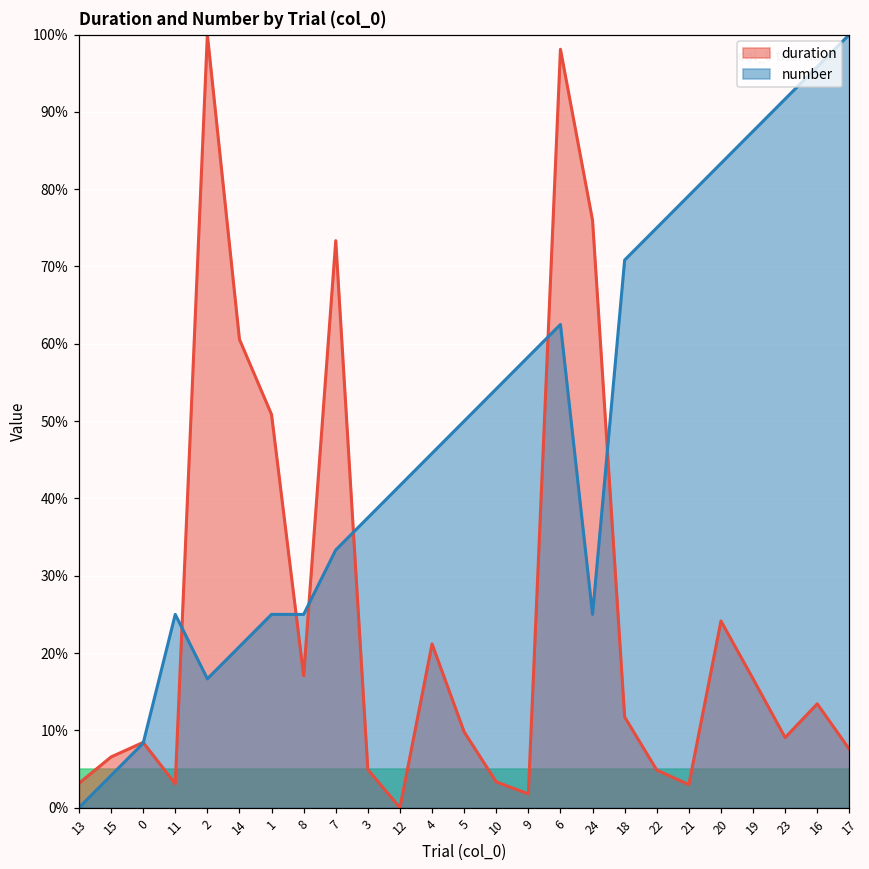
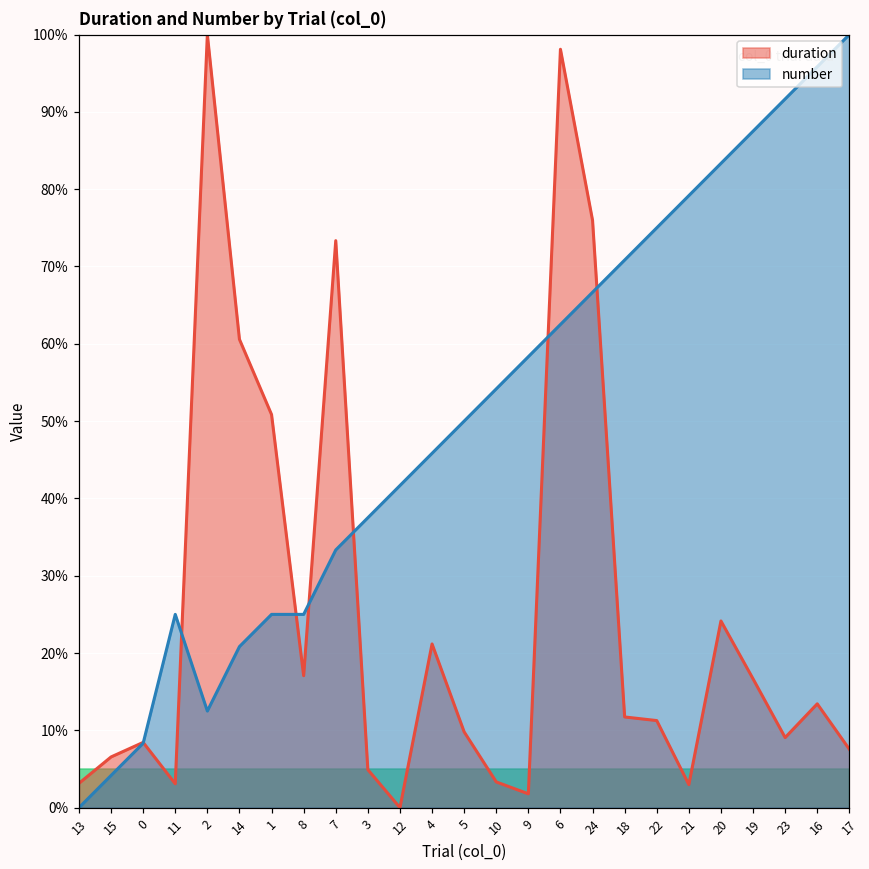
  {
    "duration": {
      "13": "3%",
      "15": "7%",
      "11": "3%",
      "2": "100%",
      "14": "61%",
      "1": "51%",
      "8": "17%",
      "7": "73%",
      "3": "5%",
      "12": "0%",
      "4": "21%",
      "5": "10%",
      "10": "3%",
      "9": "2%",
      "6": "98%",
      "24": "76%",
      "18": "12%",
-     "22": "5%",
+     "22": "11%",
      "21": "3%",
      "20": "24%",
      "19": "17%",
      "23": "9%",
      "16": "13%",
      "17": "8%"
    },
    "number": {
      "13": "0%",
      "15": "4%",
      "11": "25%",
-     "2": "17%",
+     "2": "13%",
      "14": "21%",
      "1": "25%",
      "8": "25%",
      "7": "33%",
      "3": "38%",
      "12": "42%",
      "4": "46%",
      "5": "50%",
      "10": "54%",
      "9": "58%",
      "6": "63%",
-     "24": "25%",
+     "24": "67%",
      "18": "71%",
      "22": "75%",
      "21": "79%",
      "20": "83%",
      "19": "88%",
      "23": "92%",
      "17": "100%"
    }
  }
